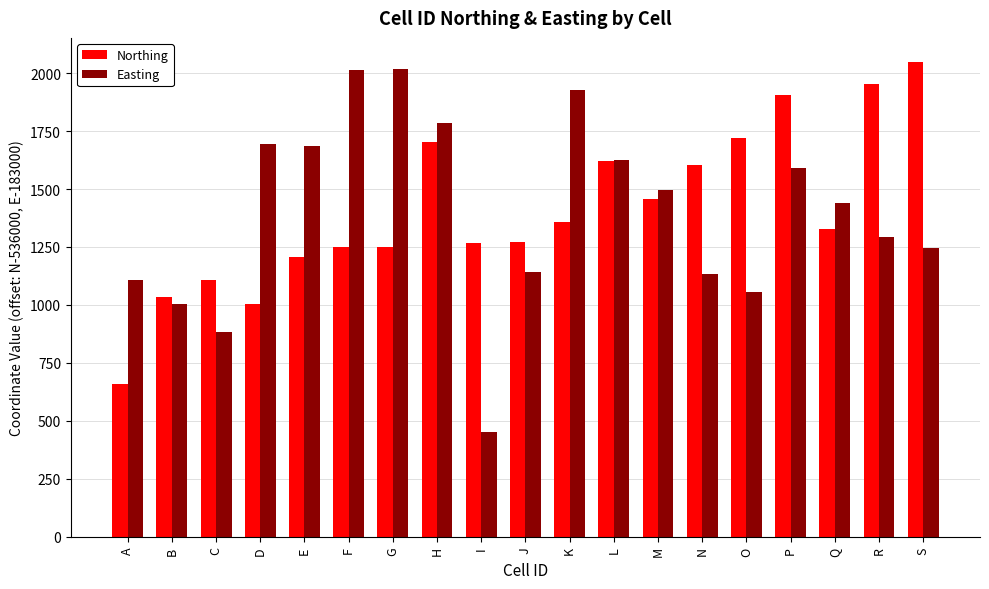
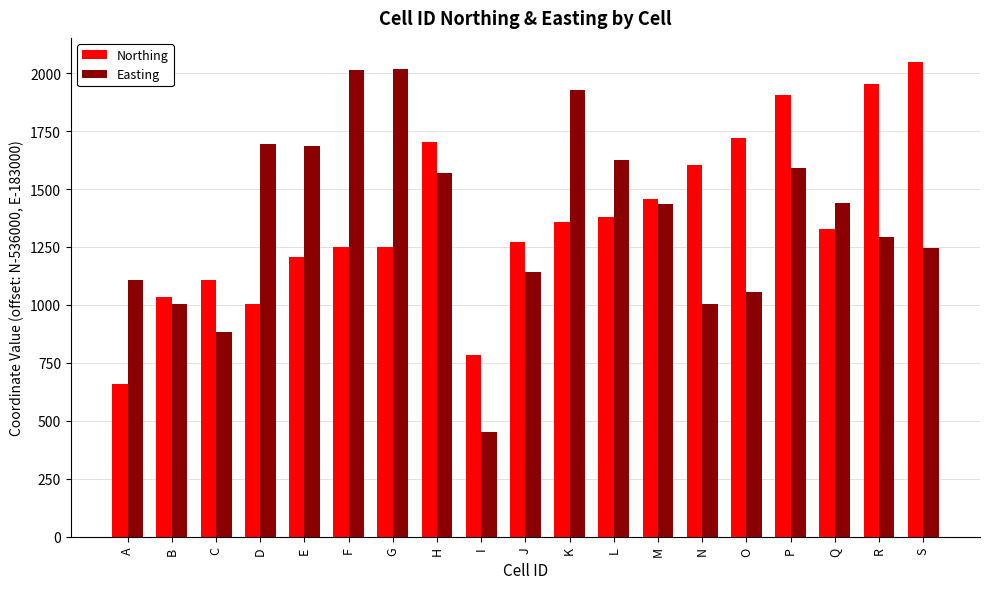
  {
    "Northing": {
      "A": 660,
      "B": 1030,
      "C": 1110,
      "D": 1010,
      "E": 1210,
      "F": 1250,
      "G": 1250,
      "H": 1700,
-     "I": 1270,
+     "I": 780,
      "J": 1270,
      "K": 1360,
-     "L": 1620,
+     "L": 1380,
      "M": 1460,
      "N": 1600,
      "O": 1720,
      "P": 1910,
      "Q": 1330,
      "R": 1950,
      "S": 2050
    },
    "Easting": {
      "A": 1110,
      "B": 1010,
      "C": 880,
      "D": 1700,
      "E": 1690,
      "F": 2020,
      "G": 2020,
-     "H": 1780,
+     "H": 1570,
      "I": 450,
      "J": 1140,
      "K": 1930,
      "L": 1630,
-     "M": 1500,
-     "N": 1130,
+     "M": 1440,
+     "N": 1000,
      "O": 1060,
      "P": 1590,
      "Q": 1440,
      "R": 1300,
      "S": 1250
    }
  }
